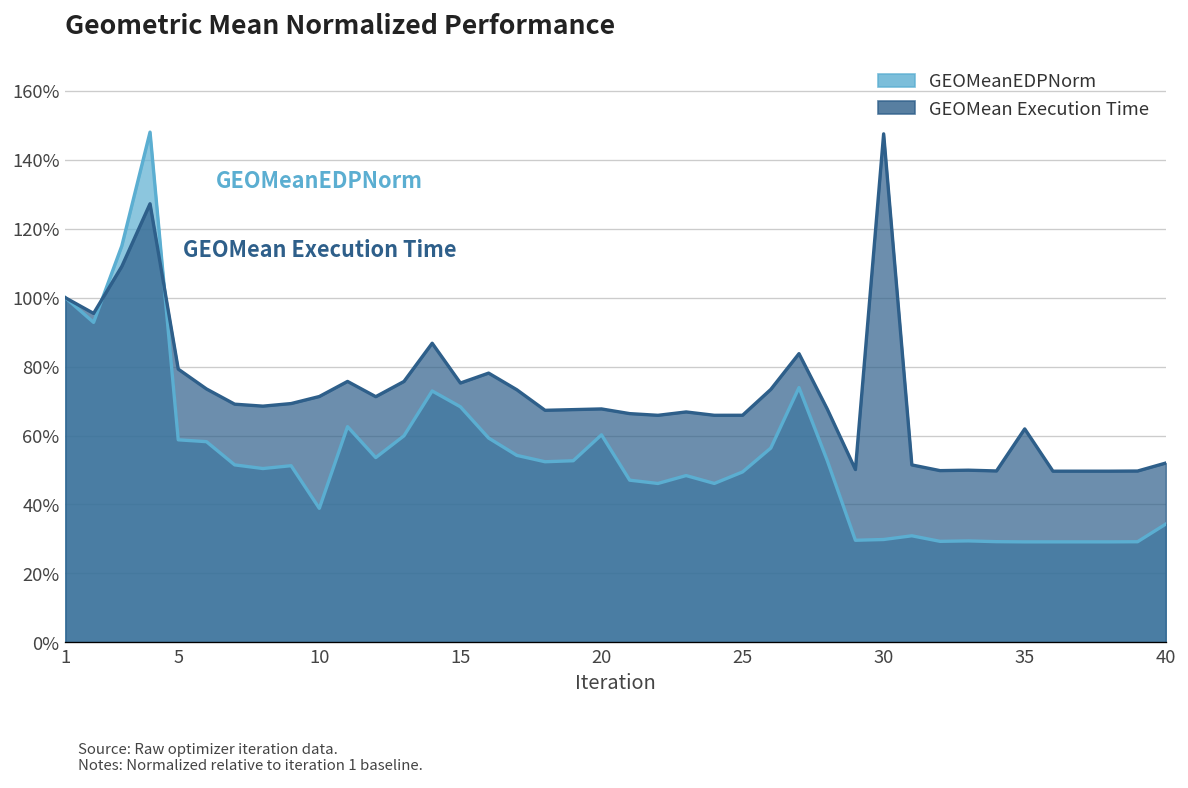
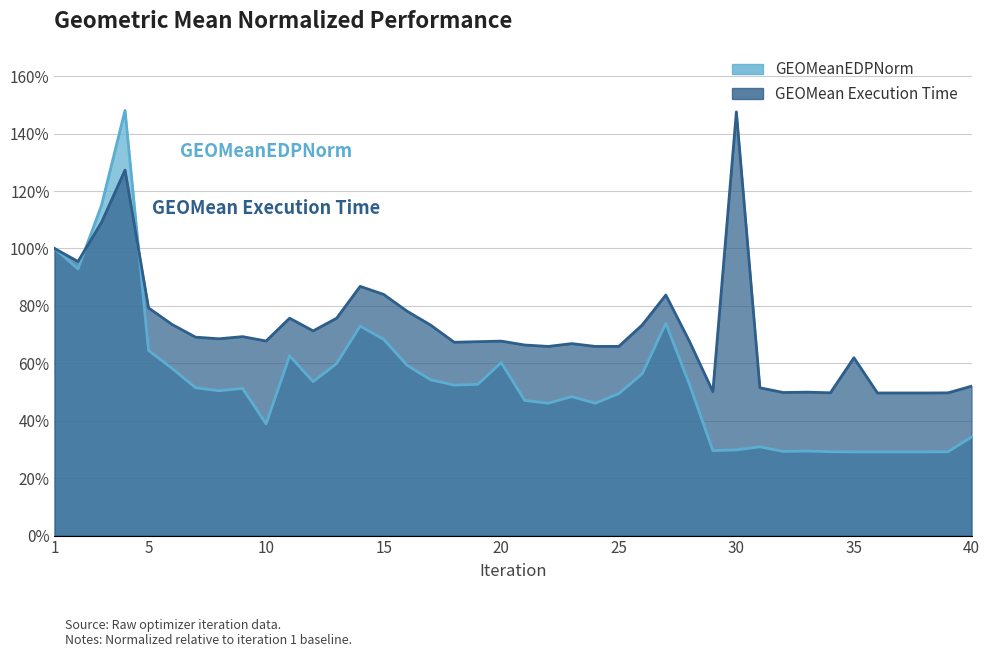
  {
    "GEOMeanEDPNorm": {
-     "5": "59%",
+     "5": "64%",
      "10": "39%",
      "15": "68%",
      "20": "60%",
      "25": "49%",
      "30": "30%",
      "35": "29%",
      "40": "34%"
    },
    "GEOMean Execution Time": {
      "5": "79%",
-     "10": "71%",
-     "15": "75%",
+     "10": "68%",
+     "15": "84%",
      "20": "68%",
      "25": "66%",
      "30": "148%",
      "35": "62%",
      "40": "52%"
    }
  }
